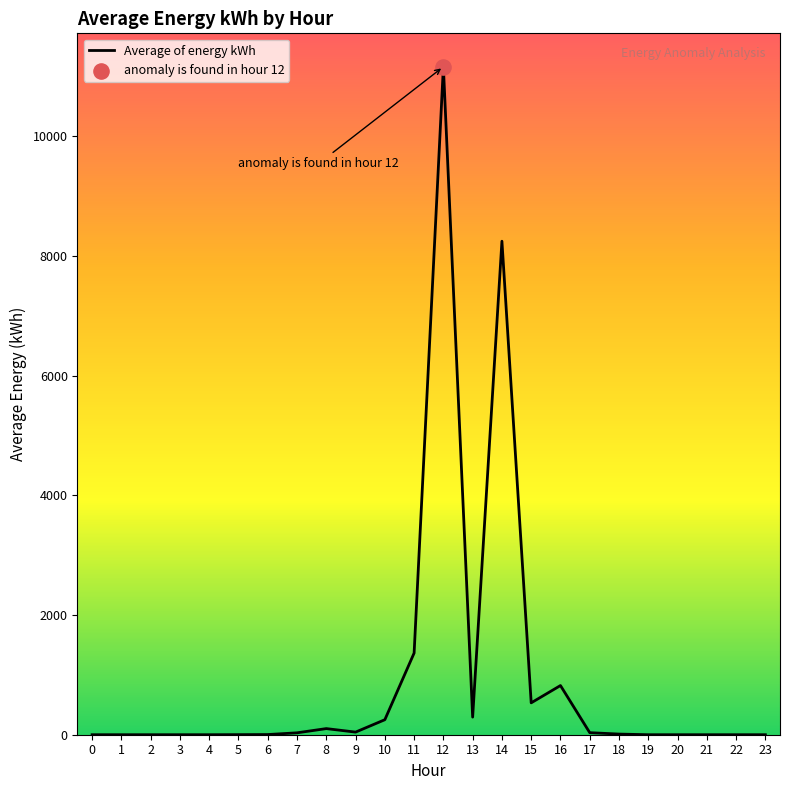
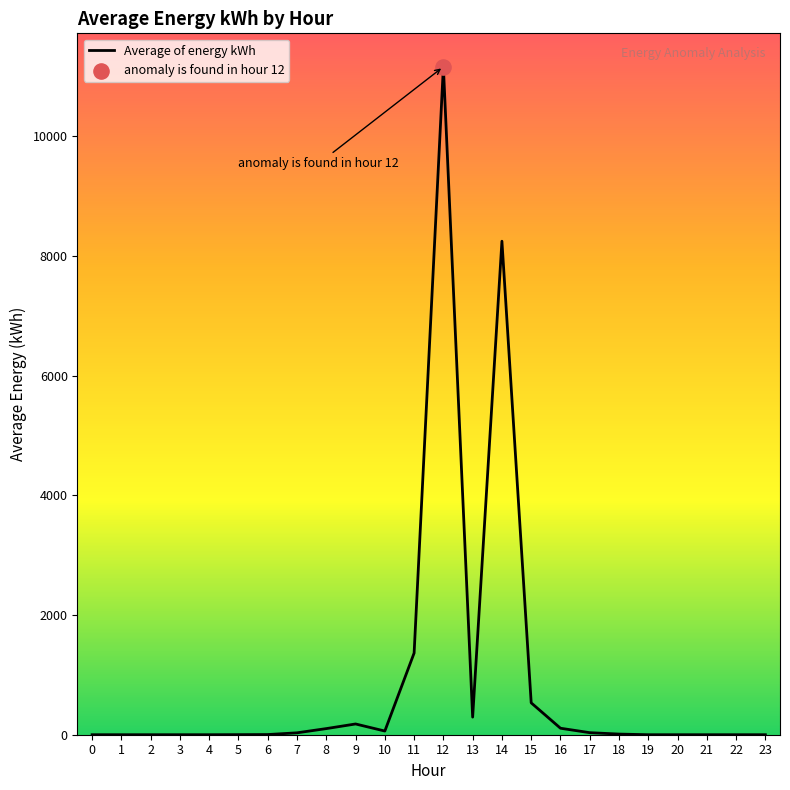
  {
    "Average of energy kWh": {
      "0": 0,
      "1": 0,
      "2": 0,
      "3": 0,
      "4": 0,
      "5": 0,
      "6": 0,
      "7": 0,
      "8": 100,
-     "9": 0,
-     "10": 300,
+     "9": 200,
+     "10": 100,
      "11": 1400,
      "13": 300,
      "14": 8200,
      "15": 500,
-     "16": 800,
+     "16": 100,
      "17": 0,
      "18": 0,
      "19": 0,
      "20": 0,
      "21": 0,
      "22": 0,
      "23": 0
    }
  }
